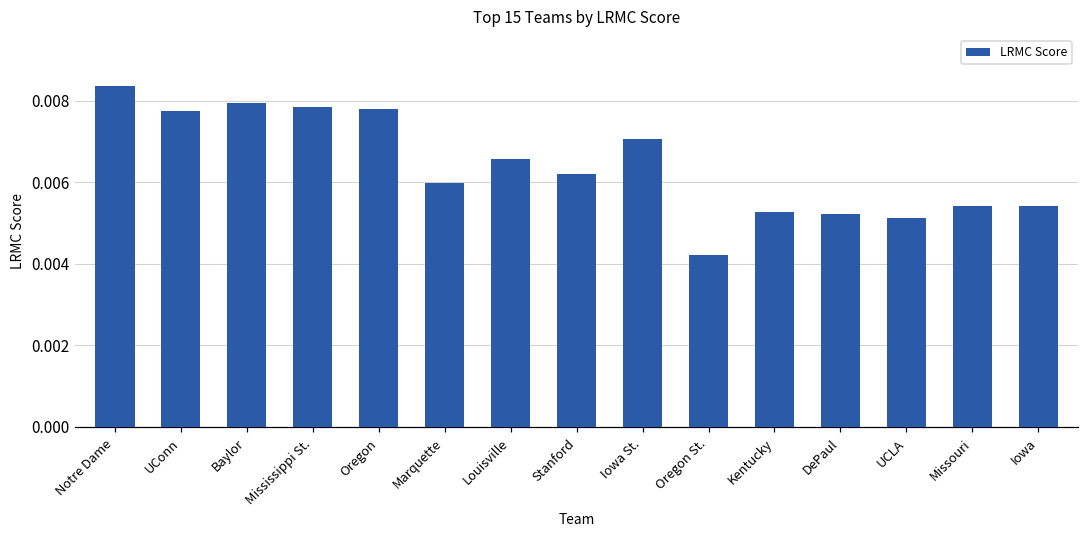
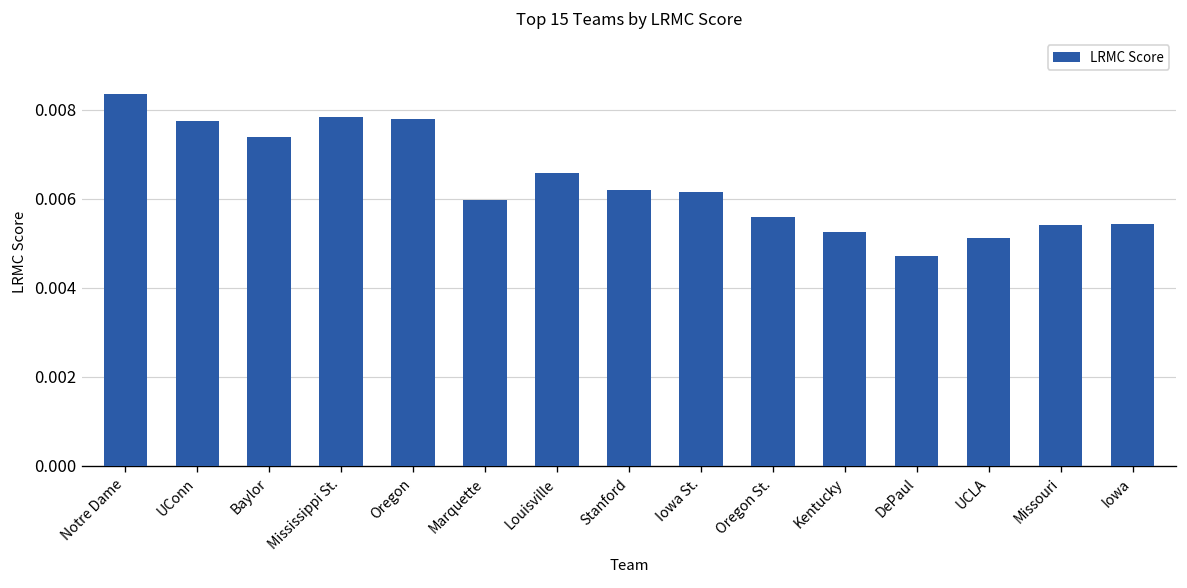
  {
    "Notre Dame": 0.0084,
    "UConn": 0.0077,
-   "Baylor": 0.0079,
+   "Baylor": 0.0074,
    "Mississippi St.": 0.0078,
    "Oregon": 0.0078,
    "Marquette": 0.0060,
    "Louisville": 0.0066,
    "Stanford": 0.0062,
-   "Iowa St.": 0.0071,
-   "Oregon St.": 0.0042,
+   "Iowa St.": 0.0061,
+   "Oregon St.": 0.0056,
    "Kentucky": 0.0053,
-   "DePaul": 0.0052,
+   "DePaul": 0.0047,
    "UCLA": 0.0051,
    "Missouri": 0.0054,
    "Iowa": 0.0054
  }
